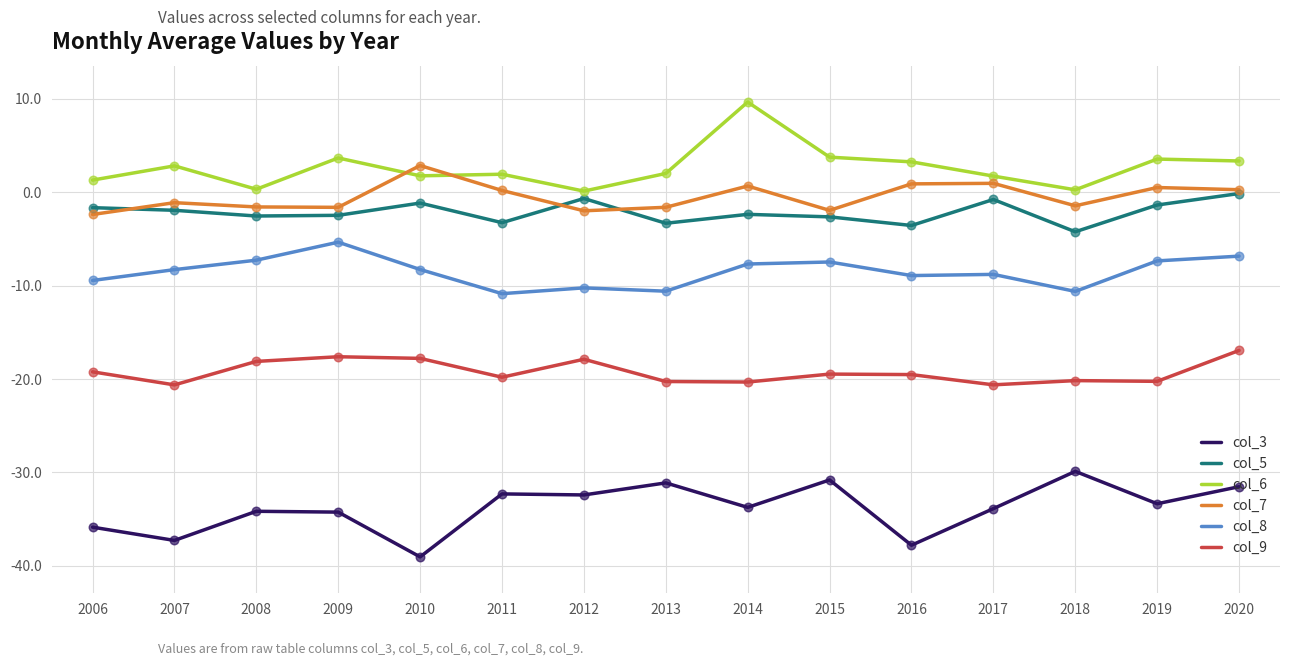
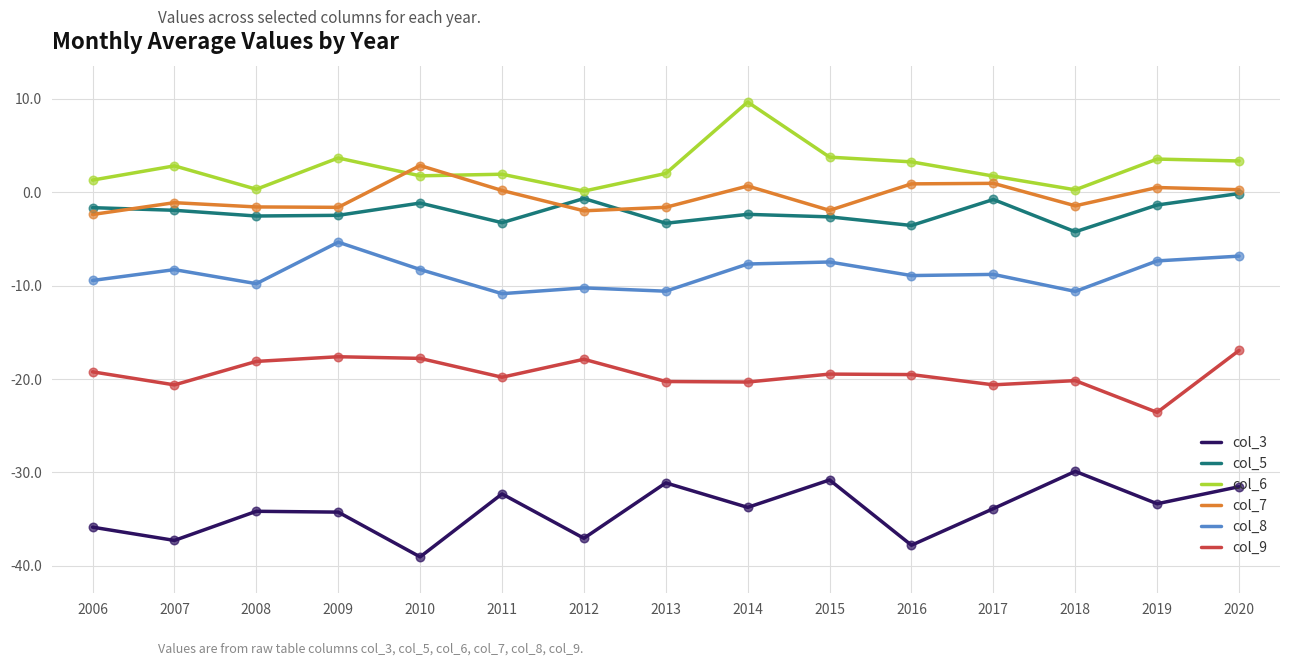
  {
    "col_3": {
      "2006": -36,
      "2007": -37,
      "2008": -34,
      "2009": -34,
      "2010": -39,
      "2011": -32,
-     "2012": -32,
+     "2012": -37,
      "2013": -31,
      "2014": -34,
      "2015": -31,
      "2016": -38,
      "2017": -34,
      "2018": -30,
      "2019": -33,
      "2020": -32
    },
    "col_5": {
      "2006": -2,
      "2007": -2,
      "2008": -3,
      "2009": -2,
      "2010": -1,
      "2011": -3,
      "2012": -1,
      "2013": -3,
      "2014": -2,
      "2015": -3,
      "2016": -4,
      "2017": -1,
      "2018": -4,
      "2019": -1,
      "2020": 0
    },
    "col_6": {
      "2006": 1,
      "2007": 3,
      "2008": 0,
      "2009": 4,
      "2010": 2,
      "2011": 2,
      "2012": 0,
      "2013": 2,
      "2014": 10,
      "2015": 4,
      "2016": 3,
      "2017": 2,
      "2018": 0,
      "2019": 4,
      "2020": 3
    },
    "col_7": {
      "2006": -2,
      "2007": -1,
      "2008": -2,
      "2009": -2,
      "2010": 3,
      "2011": 0,
      "2012": -2,
      "2013": -2,
      "2014": 1,
      "2015": -2,
      "2016": 1,
      "2017": 1,
      "2018": -1,
      "2019": 1,
      "2020": 0
    },
    "col_8": {
      "2006": -9,
      "2007": -8,
-     "2008": -7,
+     "2008": -10,
      "2009": -5,
      "2010": -8,
      "2011": -11,
      "2012": -10,
      "2013": -11,
      "2014": -8,
      "2015": -7,
      "2016": -9,
      "2017": -9,
      "2018": -11,
      "2019": -7,
      "2020": -7
    },
    "col_9": {
      "2006": -19,
      "2007": -21,
      "2008": -18,
      "2009": -18,
      "2010": -18,
      "2011": -20,
      "2012": -18,
      "2013": -20,
      "2014": -20,
      "2015": -19,
      "2016": -20,
      "2017": -21,
      "2018": -20,
-     "2019": -20,
+     "2019": -24,
      "2020": -17
    }
  }
